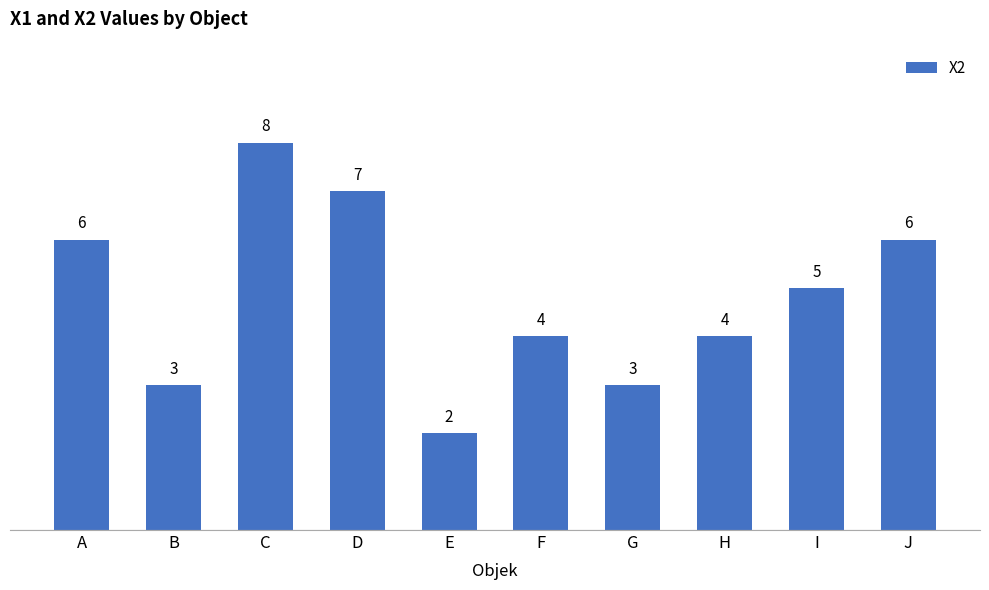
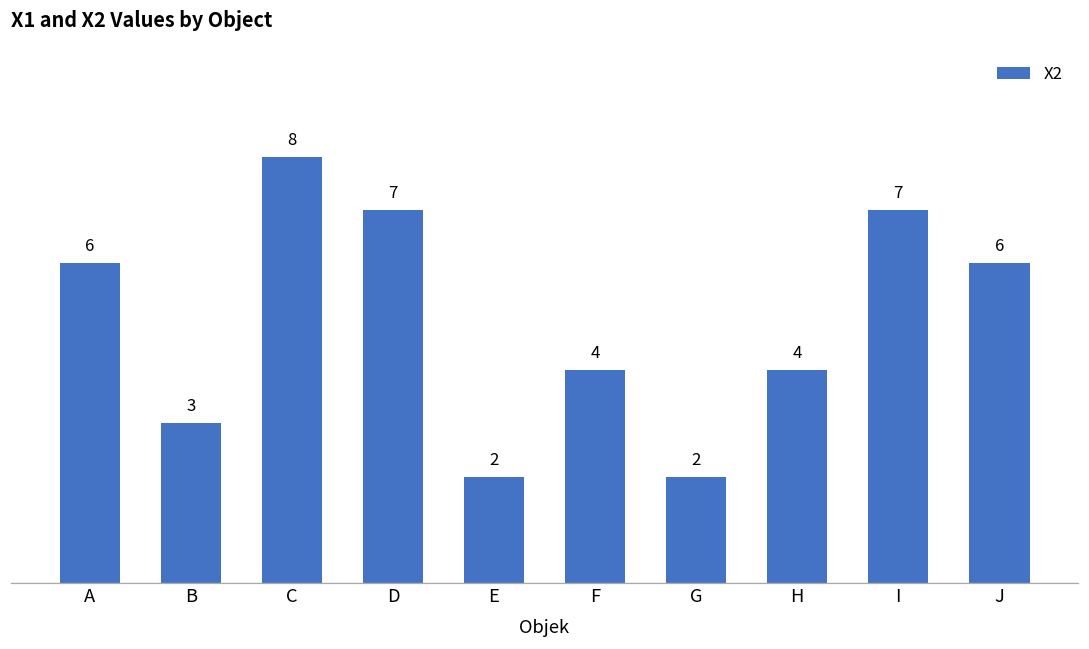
  {
    "A": 6,
    "B": 3,
    "C": 8,
    "D": 7,
    "E": 2,
    "F": 4,
-   "G": 3,
+   "G": 2,
    "H": 4,
-   "I": 5,
+   "I": 7,
    "J": 6
  }
